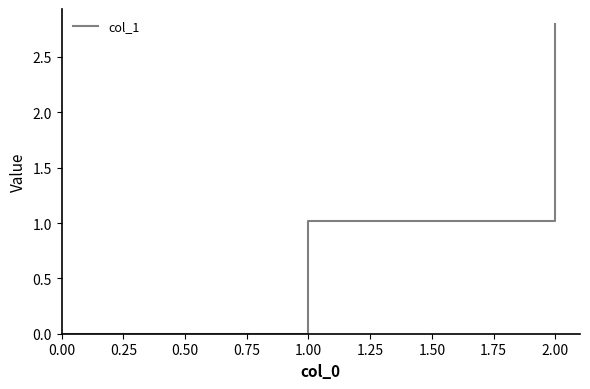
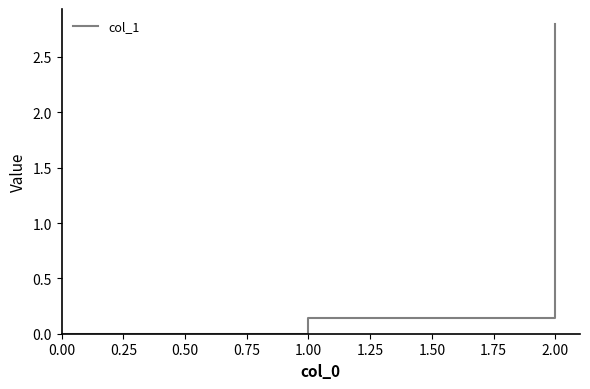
  {
    "0.00": 0.00,
-   "1.00": 1.01,
+   "1.00": 0.14,
    "2.00": 2.79
  }
